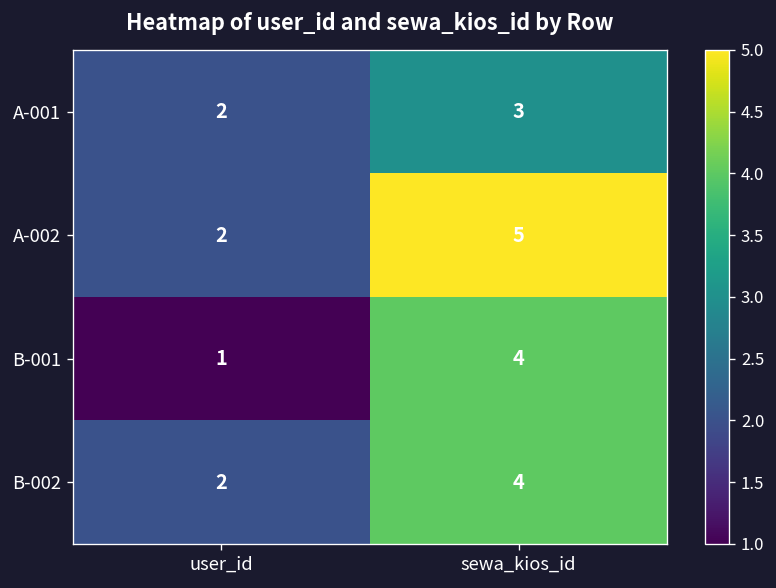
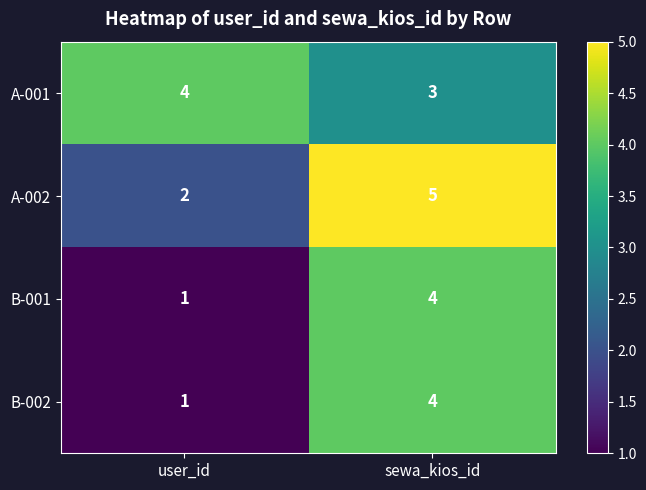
  {
    "A-001": {
-     "user_id": 2,
+     "user_id": 4,
      "sewa_kios_id": 3
    },
    "A-002": {
      "user_id": 2,
      "sewa_kios_id": 5
    },
    "B-001": {
      "user_id": 1,
      "sewa_kios_id": 4
    },
    "B-002": {
-     "user_id": 2,
+     "user_id": 1,
      "sewa_kios_id": 4
    }
  }
